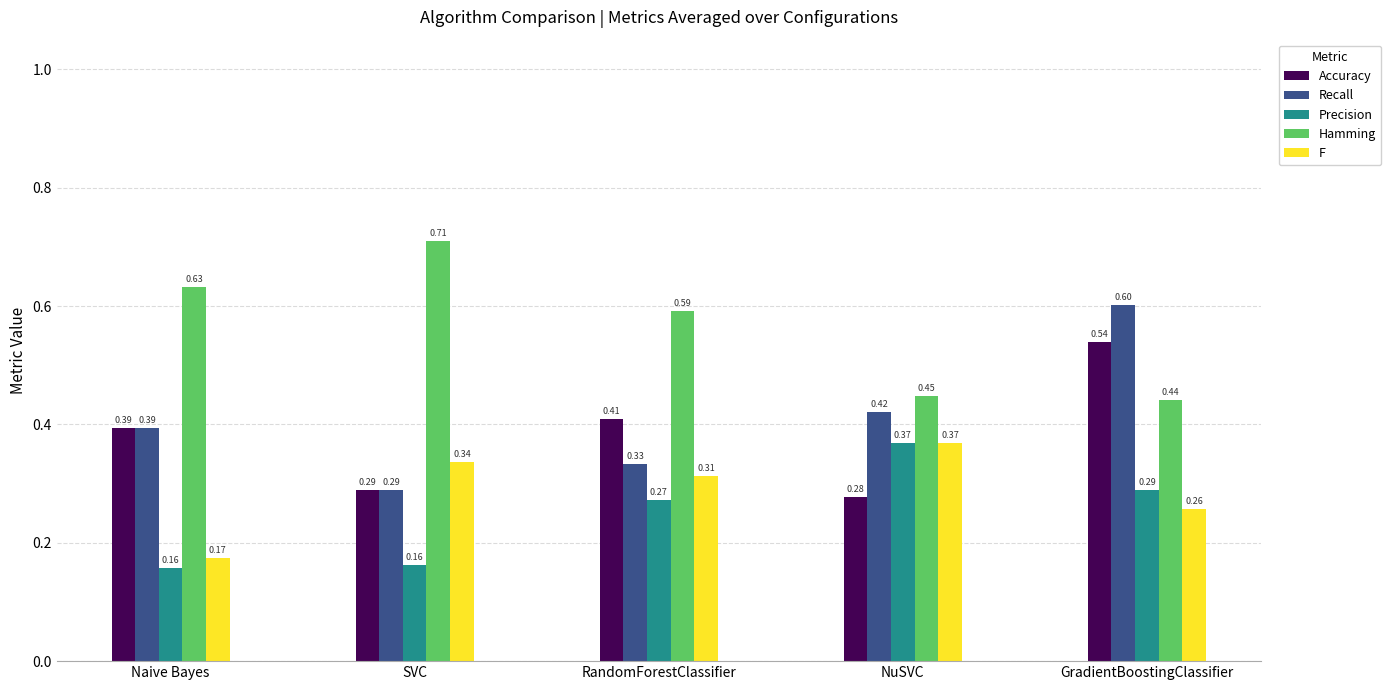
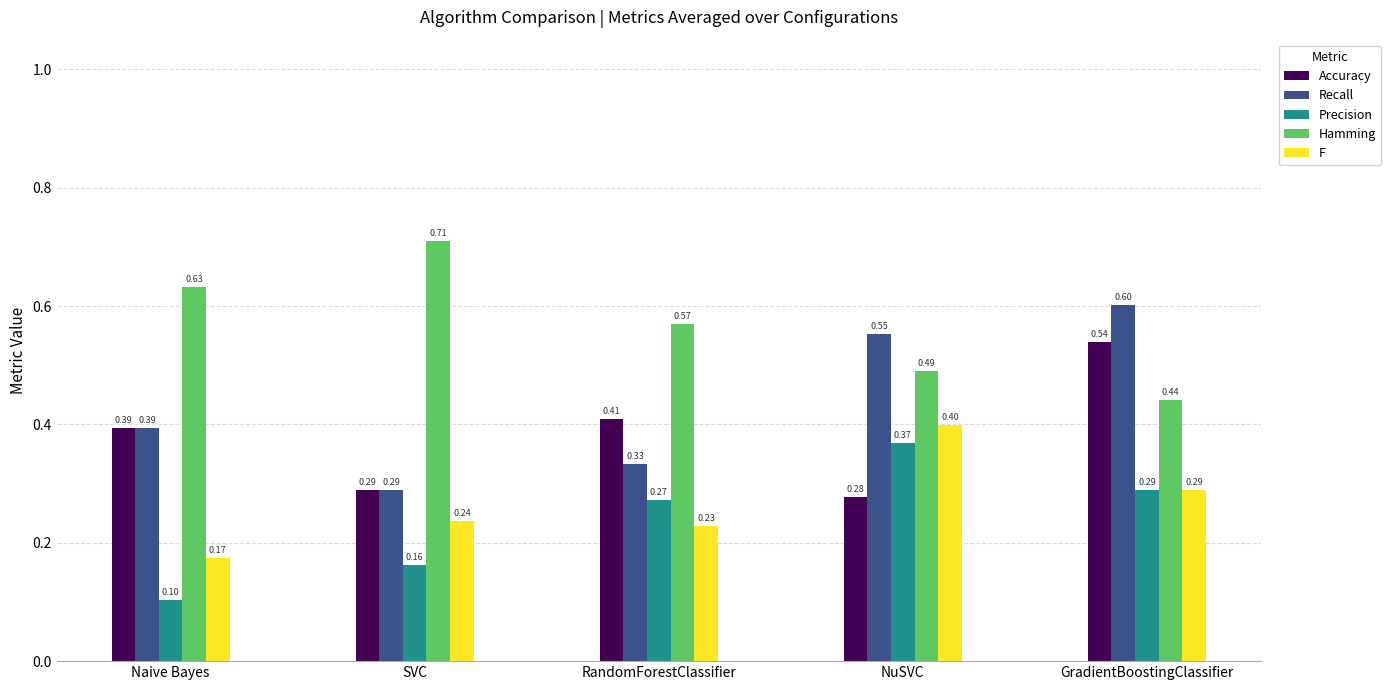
  {
    "Accuracy": {
      "Naive Bayes": 0.39,
      "SVC": 0.29,
      "RandomForestClassifier": 0.41,
      "NuSVC": 0.28,
      "GradientBoostingClassifier": 0.54
    },
    "Recall": {
      "Naive Bayes": 0.39,
      "SVC": 0.29,
      "RandomForestClassifier": 0.33,
-     "NuSVC": 0.42,
+     "NuSVC": 0.55,
      "GradientBoostingClassifier": 0.60
    },
    "Precision": {
-     "Naive Bayes": 0.16,
+     "Naive Bayes": 0.10,
      "SVC": 0.16,
      "RandomForestClassifier": 0.27,
      "NuSVC": 0.37,
      "GradientBoostingClassifier": 0.29
    },
    "Hamming": {
      "Naive Bayes": 0.63,
      "SVC": 0.71,
-     "RandomForestClassifier": 0.59,
-     "NuSVC": 0.45,
+     "RandomForestClassifier": 0.57,
+     "NuSVC": 0.49,
      "GradientBoostingClassifier": 0.44
    },
    "F": {
      "Naive Bayes": 0.17,
-     "SVC": 0.34,
-     "RandomForestClassifier": 0.31,
-     "NuSVC": 0.37,
-     "GradientBoostingClassifier": 0.26
+     "SVC": 0.24,
+     "RandomForestClassifier": 0.23,
+     "NuSVC": 0.40,
+     "GradientBoostingClassifier": 0.29
    }
  }
